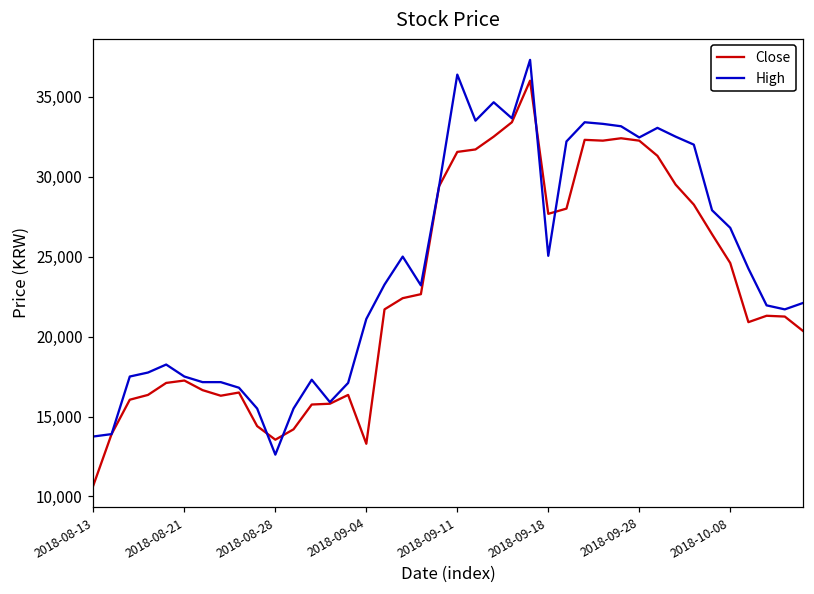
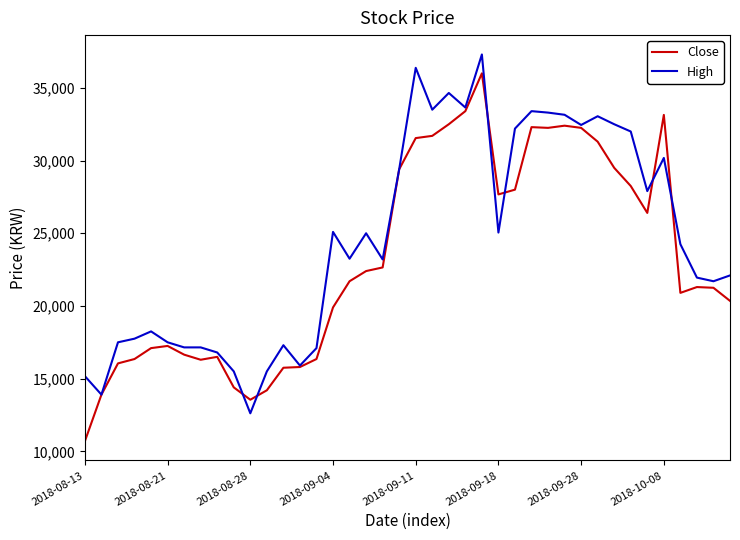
  {
    "Close": {
      "2018-08-13": "10,700",
      "2018-08-21": "17,300",
      "2018-08-28": "13,600",
-     "2018-09-04": "13,300",
+     "2018-09-04": "19,900",
      "2018-09-11": "31,500",
      "2018-09-18": "27,700",
      "2018-09-28": "32,300",
-     "2018-10-08": "24,600"
+     "2018-10-08": "33,100"
    },
    "High": {
-     "2018-08-13": "13,800",
+     "2018-08-13": "15,200",
      "2018-08-21": "17,500",
      "2018-08-28": "12,600",
-     "2018-09-04": "21,100",
+     "2018-09-04": "25,100",
      "2018-09-11": "36,400",
      "2018-09-18": "25,000",
      "2018-09-28": "32,500",
-     "2018-10-08": "26,800"
+     "2018-10-08": "30,200"
    }
  }
